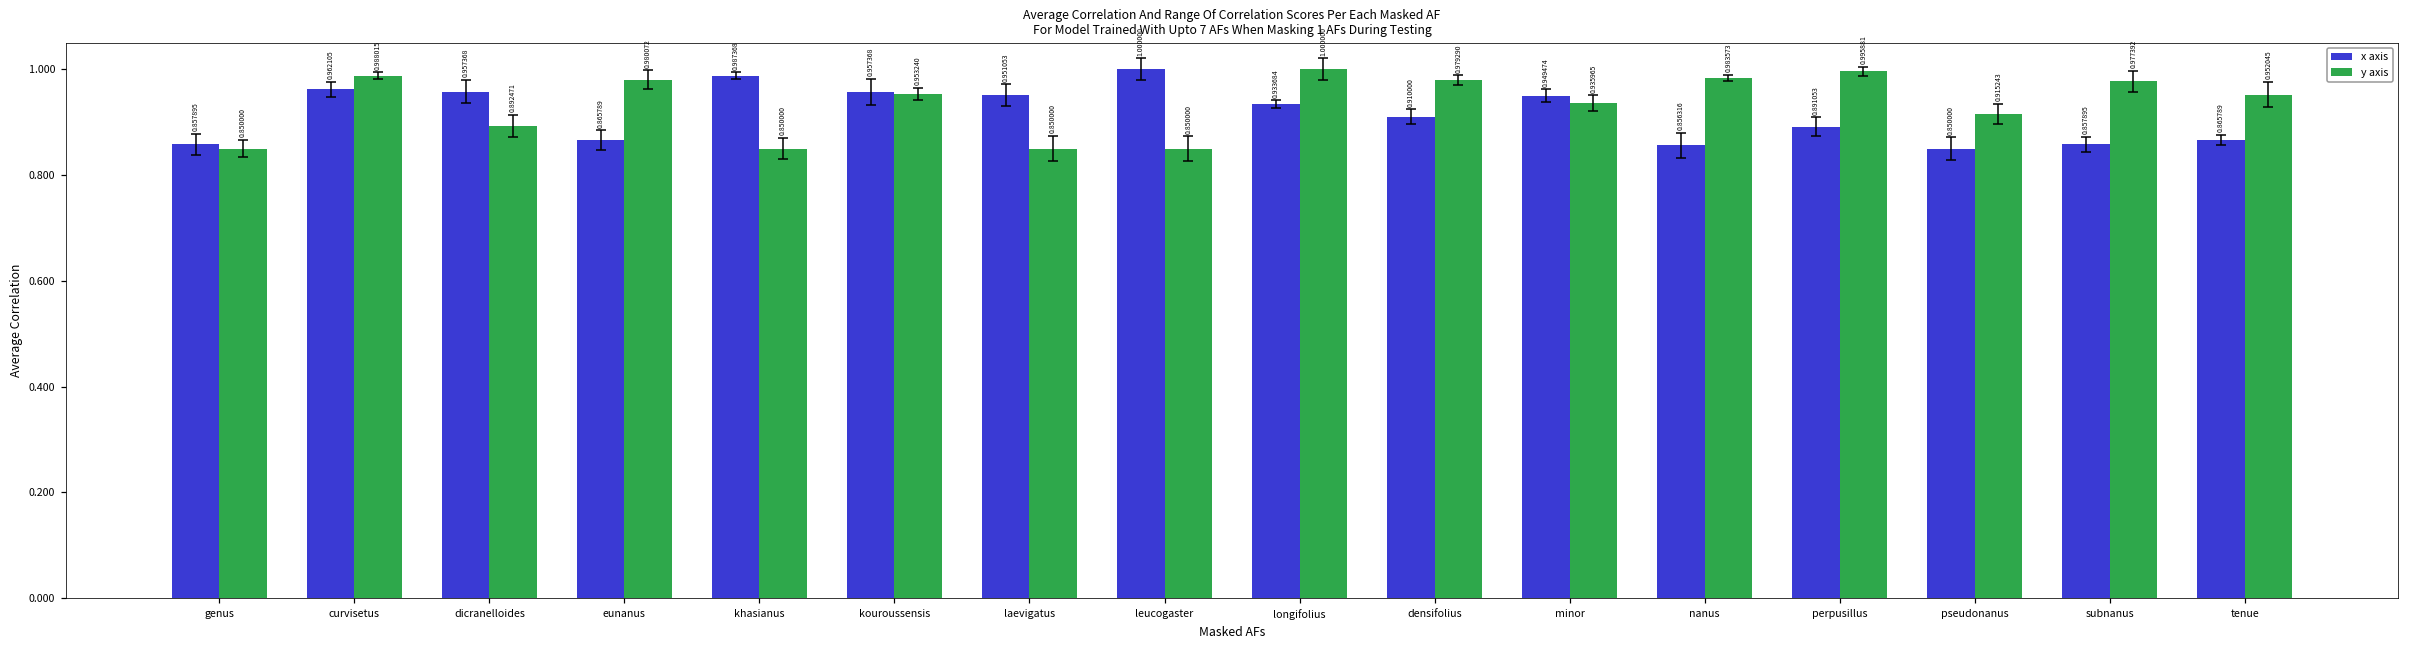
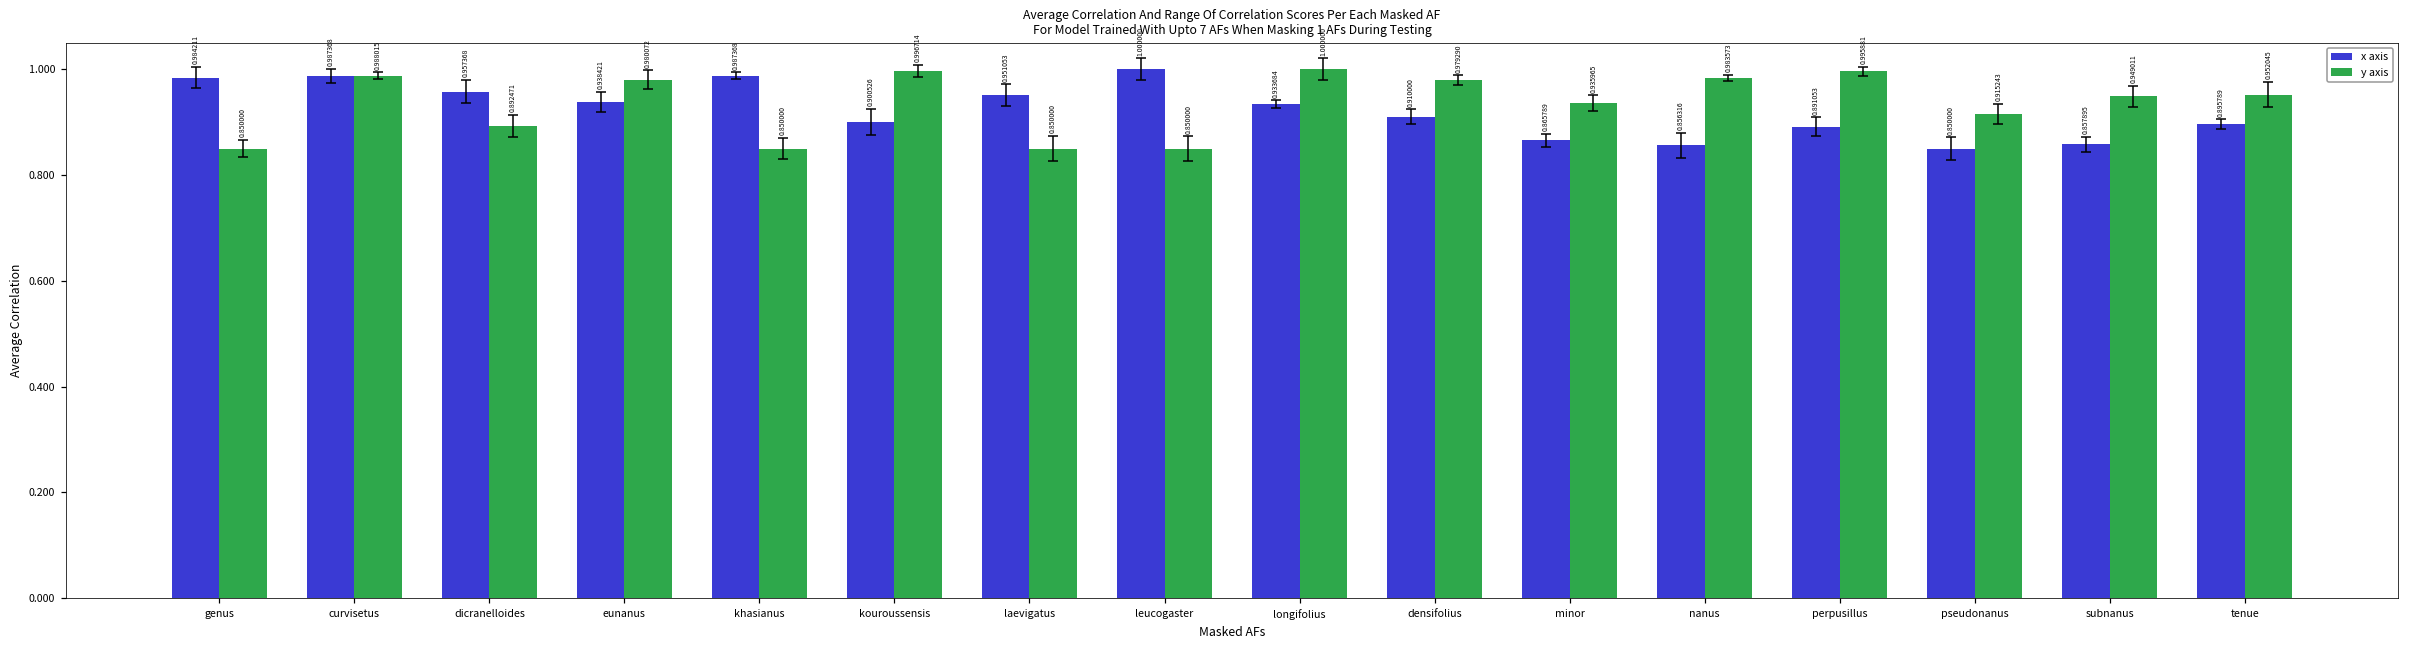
  {
    "x axis": {
-     "genus": 0.857895,
-     "curvisetus": 0.962105,
+     "genus": 0.984211,
+     "curvisetus": 0.987368,
      "dicranelloides": 0.957368,
-     "eunanus": 0.865789,
+     "eunanus": 0.938421,
      "khasianus": 0.987368,
-     "kouroussensis": 0.957368,
+     "kouroussensis": 0.900526,
      "laevigatus": 0.951053,
      "leucogaster": 1.000000,
      "longifolius": 0.933684,
      "densifolius": 0.910000,
-     "minor": 0.949474,
+     "minor": 0.865789,
      "nanus": 0.856316,
      "perpusillus": 0.891053,
      "pseudonanus": 0.850000,
      "subnanus": 0.857895,
-     "tenue": 0.865789
+     "tenue": 0.895789
    },
    "y axis": {
      "genus": 0.850000,
      "curvisetus": 0.988015,
      "dicranelloides": 0.892471,
      "eunanus": 0.980072,
      "khasianus": 0.850000,
-     "kouroussensis": 0.953240,
+     "kouroussensis": 0.996714,
      "laevigatus": 0.850000,
      "leucogaster": 0.850000,
      "longifolius": 1.000000,
      "densifolius": 0.979290,
      "minor": 0.935965,
      "nanus": 0.983573,
      "perpusillus": 0.995881,
      "pseudonanus": 0.915243,
-     "subnanus": 0.977392,
+     "subnanus": 0.949011,
      "tenue": 0.952045
    }
  }
